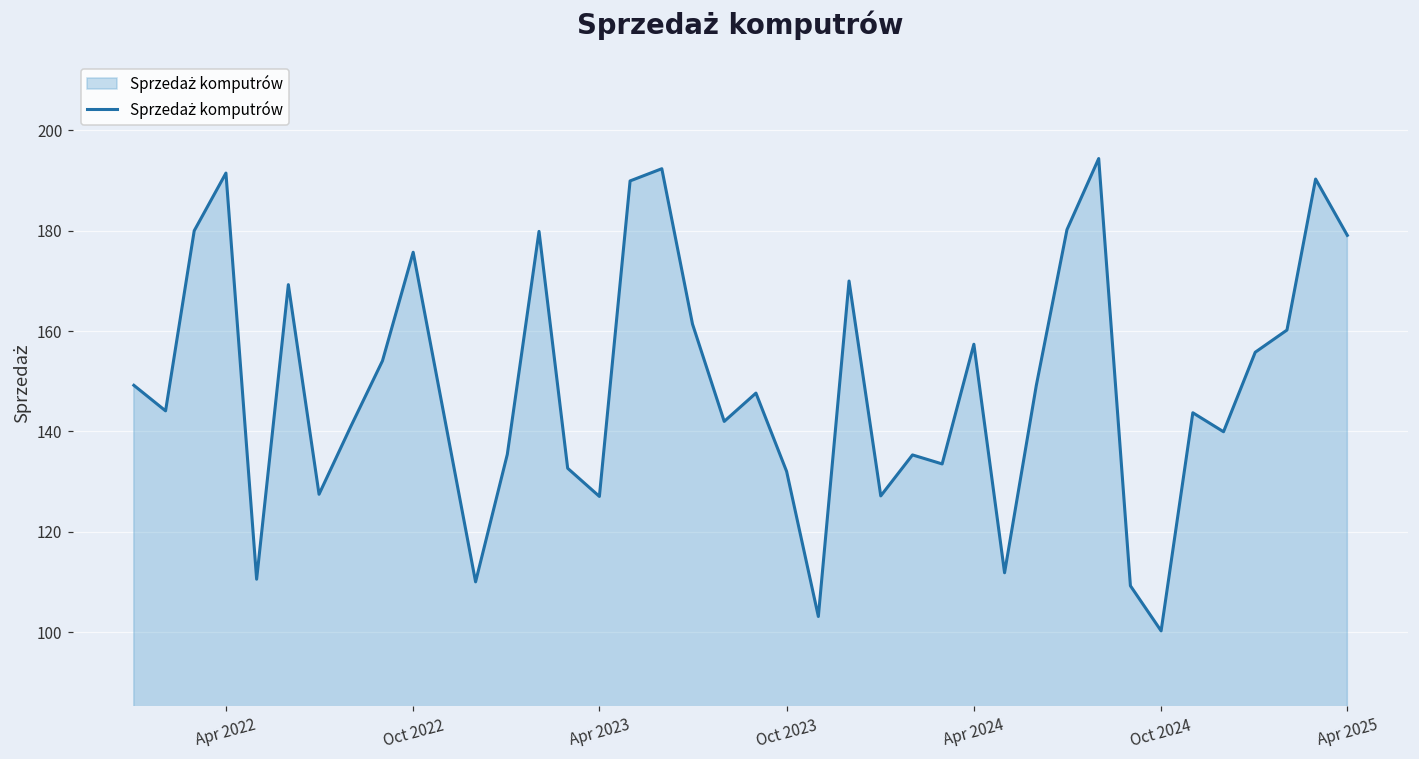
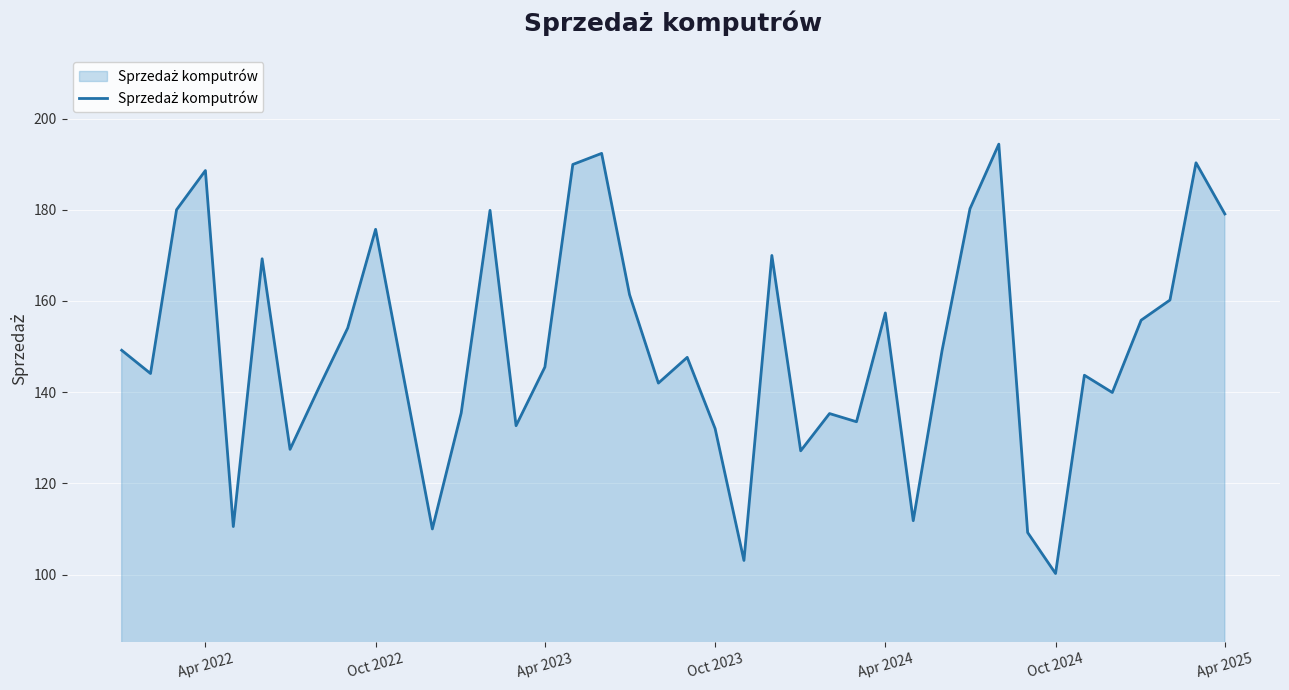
  {
-   "Apr 2022": 191,
+   "Apr 2022": 189,
    "Oct 2022": 176,
-   "Apr 2023": 127,
+   "Apr 2023": 146,
    "Oct 2023": 132,
    "Apr 2024": 157,
    "Oct 2024": 100,
    "Apr 2025": 179
  }
